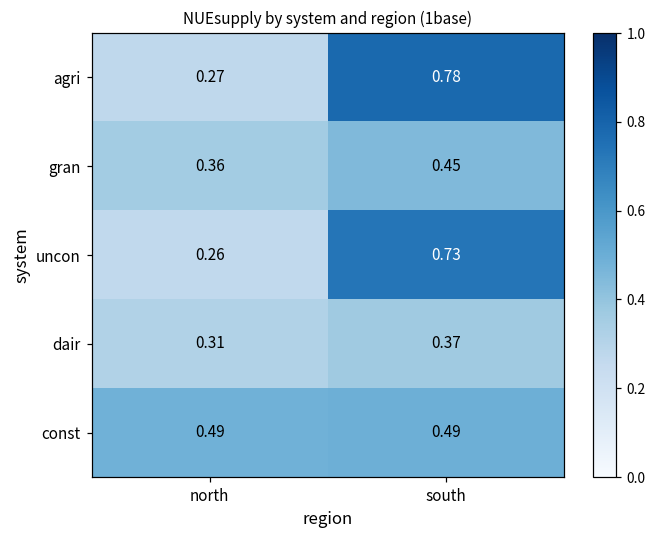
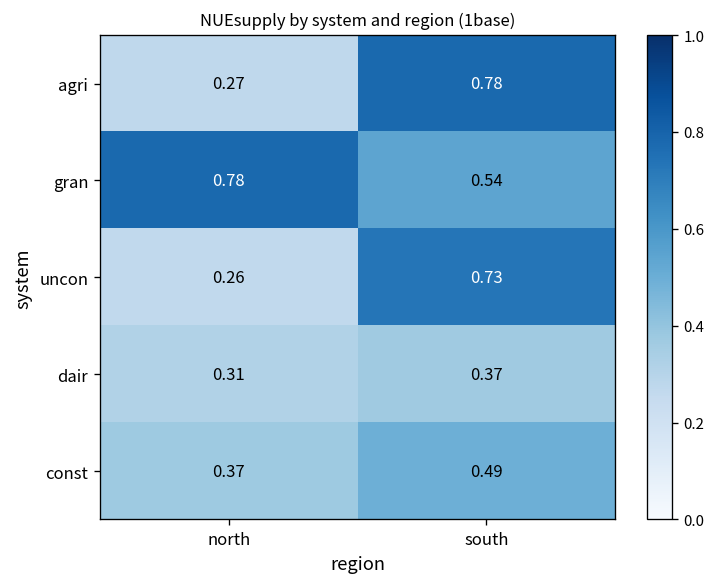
  {
    "agri": {
      "north": 0.27,
      "south": 0.78
    },
    "gran": {
-     "north": 0.36,
-     "south": 0.45
+     "north": 0.78,
+     "south": 0.54
    },
    "uncon": {
      "north": 0.26,
      "south": 0.73
    },
    "dair": {
      "north": 0.31,
      "south": 0.37
    },
    "const": {
-     "north": 0.49,
+     "north": 0.37,
      "south": 0.49
    }
  }
